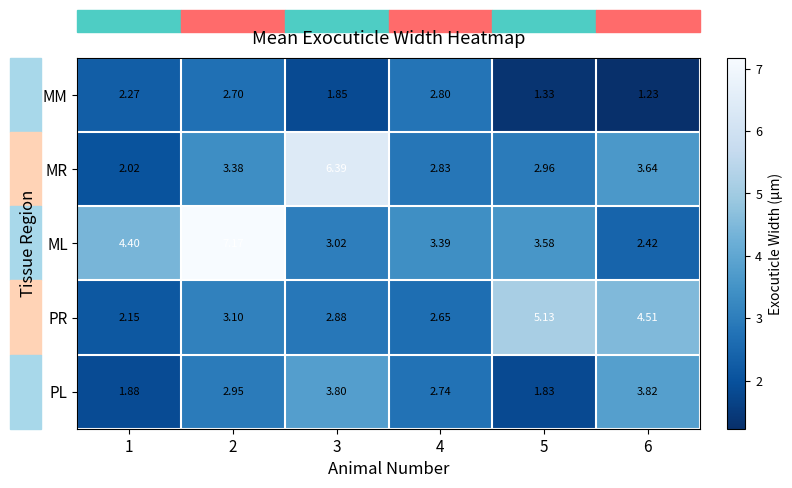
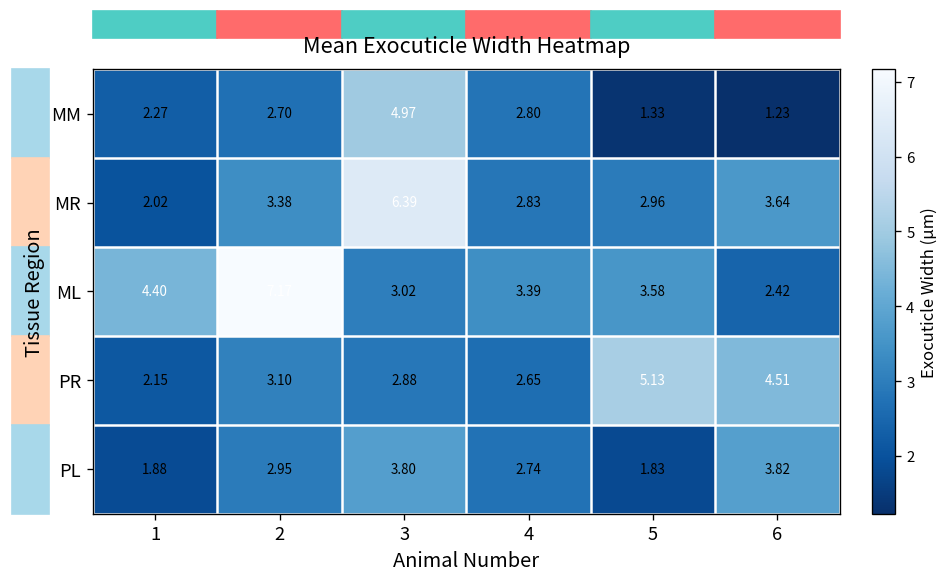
  {
    "MM": {
      "1": 2.27,
      "2": 2.70,
-     "3": 1.85,
+     "3": 4.97,
      "4": 2.80,
      "5": 1.33,
      "6": 1.23
    },
    "MR": {
      "1": 2.02,
      "2": 3.38,
      "4": 2.83,
      "5": 2.96,
      "6": 3.64
    },
    "ML": {
      "1": 4.40,
      "3": 3.02,
      "4": 3.39,
      "5": 3.58,
      "6": 2.42
    },
    "PR": {
      "1": 2.15,
      "2": 3.10,
      "3": 2.88,
      "4": 2.65,
      "5": 5.13,
      "6": 4.51
    },
    "PL": {
      "1": 1.88,
      "2": 2.95,
      "3": 3.80,
      "4": 2.74,
      "5": 1.83,
      "6": 3.82
    }
  }
